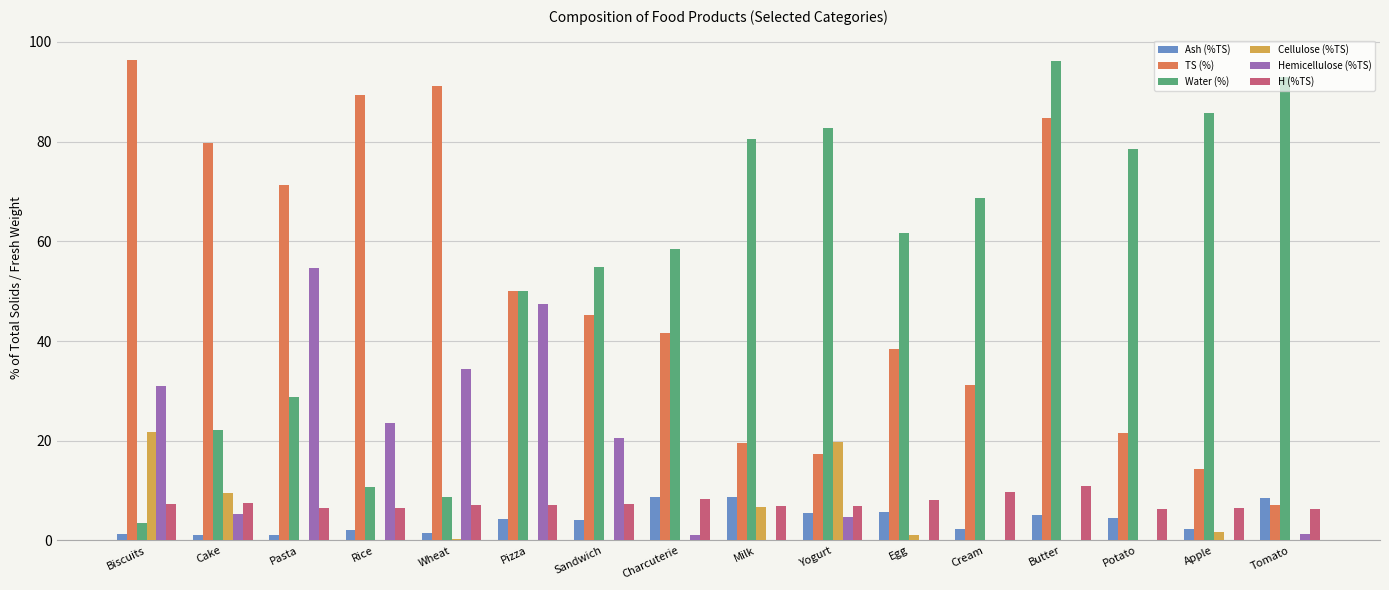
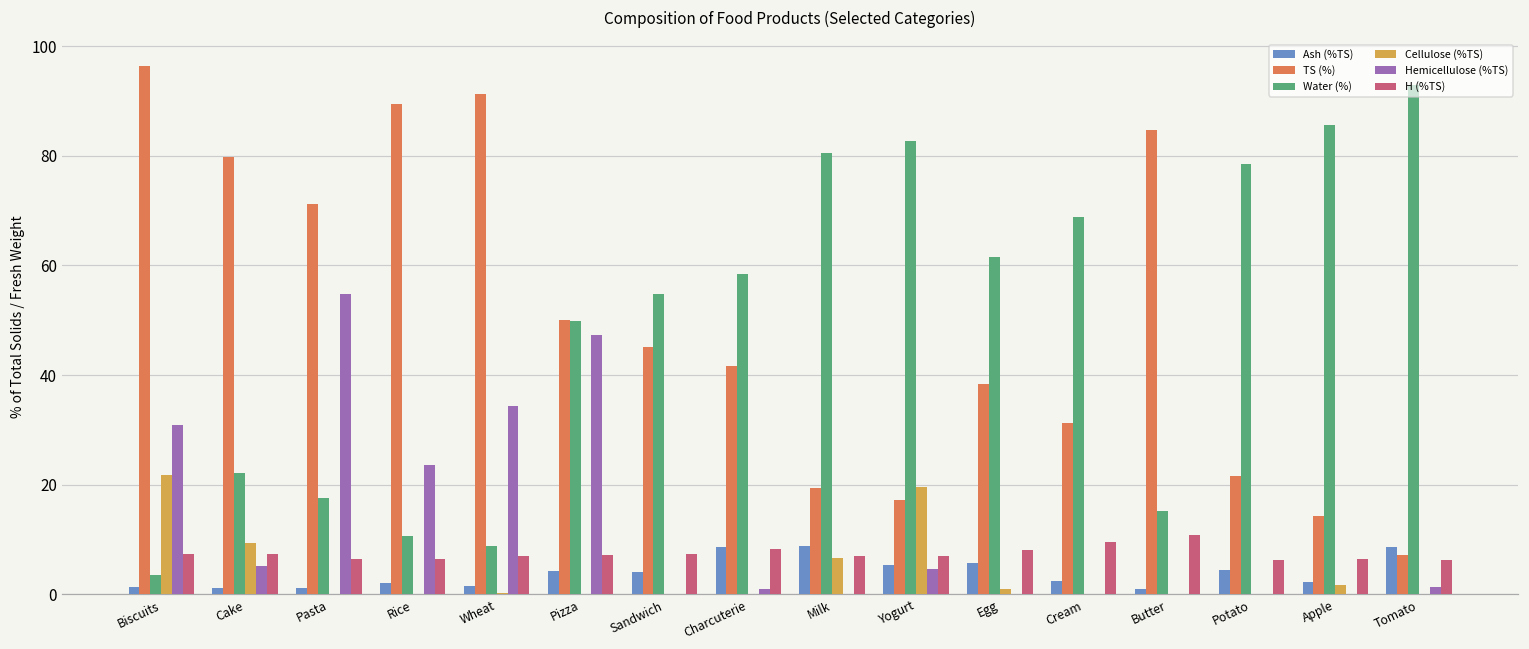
  {
    "Ash (%TS)": {
      "Biscuits": 1,
      "Cake": 1,
      "Pasta": 1,
      "Rice": 2,
      "Wheat": 2,
      "Pizza": 4,
      "Sandwich": 4,
      "Charcuterie": 9,
      "Milk": 9,
      "Yogurt": 5,
      "Egg": 6,
      "Cream": 2,
-     "Butter": 5,
+     "Butter": 1,
      "Potato": 4,
      "Apple": 2,
      "Tomato": 9
    },
    "Water (%)": {
      "Biscuits": 4,
      "Cake": 22,
-     "Pasta": 29,
+     "Pasta": 18,
      "Rice": 11,
      "Wheat": 9,
      "Pizza": 50,
      "Sandwich": 55,
      "Charcuterie": 58,
      "Milk": 81,
      "Yogurt": 83,
      "Egg": 62,
      "Cream": 69,
-     "Butter": 96,
+     "Butter": 15,
      "Potato": 78,
      "Apple": 86
    },
    "Hemicellulose (%TS)": {
      "Biscuits": 31,
      "Cake": 5,
      "Pasta": 55,
      "Rice": 24,
      "Wheat": 34,
      "Pizza": 47,
-     "Sandwich": 21,
+     "Sandwich": 0,
      "Charcuterie": 1,
      "Milk": 0,
      "Yogurt": 5,
      "Egg": 0,
      "Cream": 0,
      "Butter": 0,
      "Potato": 0,
      "Apple": 0,
      "Tomato": 1
    }
  }
